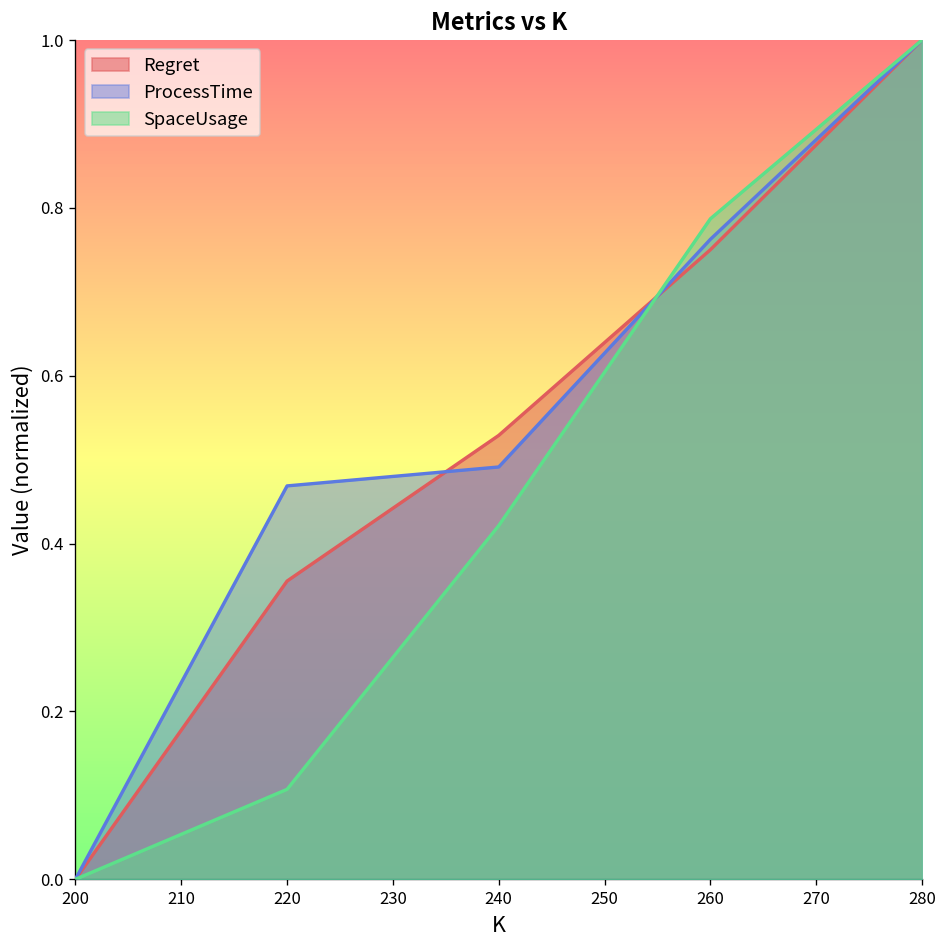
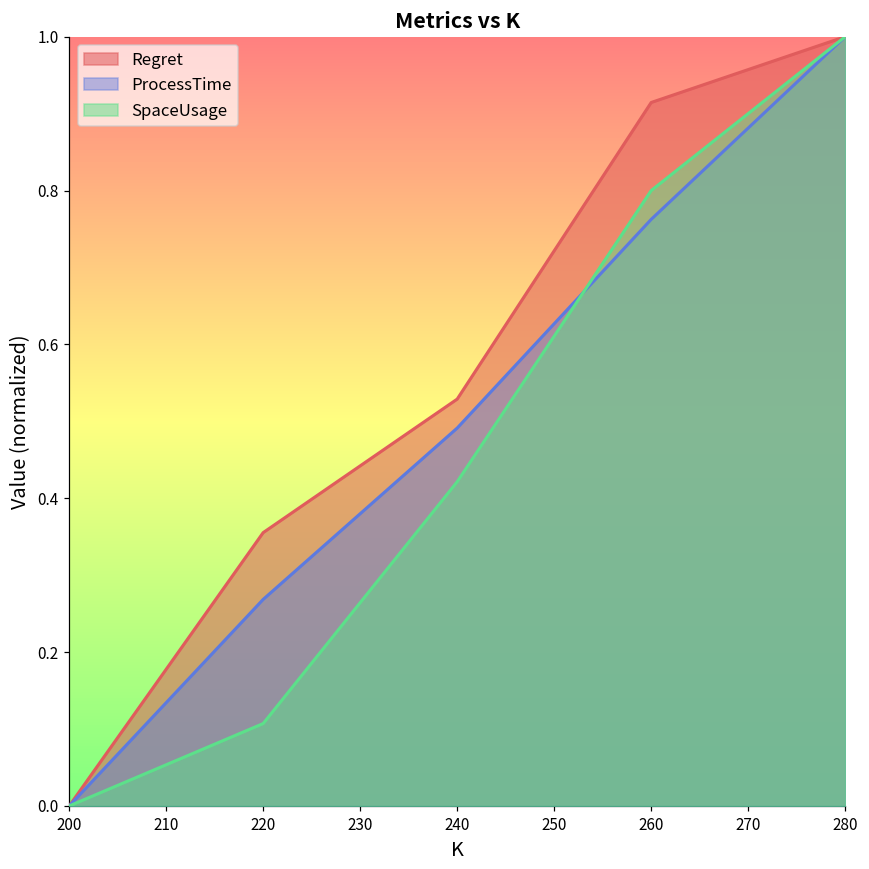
  {
    "Regret": {
      "220": 0.36,
      "240": 0.53,
-     "260": 0.75
+     "260": 0.91
    },
    "ProcessTime": {
-     "220": 0.47,
+     "220": 0.27,
      "240": 0.49,
      "260": 0.76
    },
    "SpaceUsage": {
      "220": 0.11,
      "240": 0.42,
-     "260": 0.79
+     "260": 0.80
    }
  }
